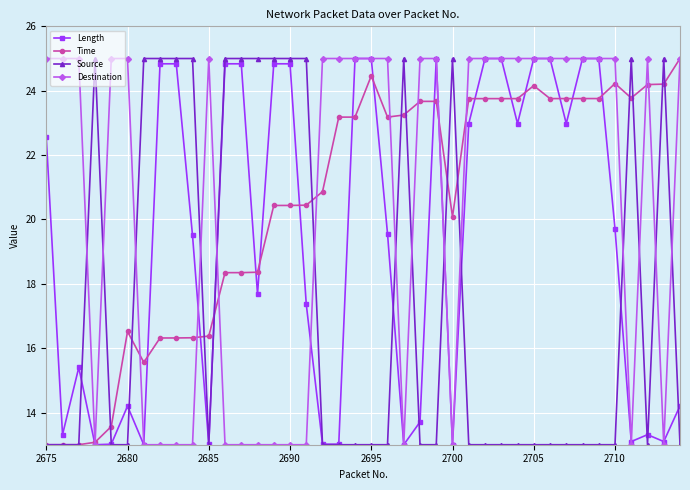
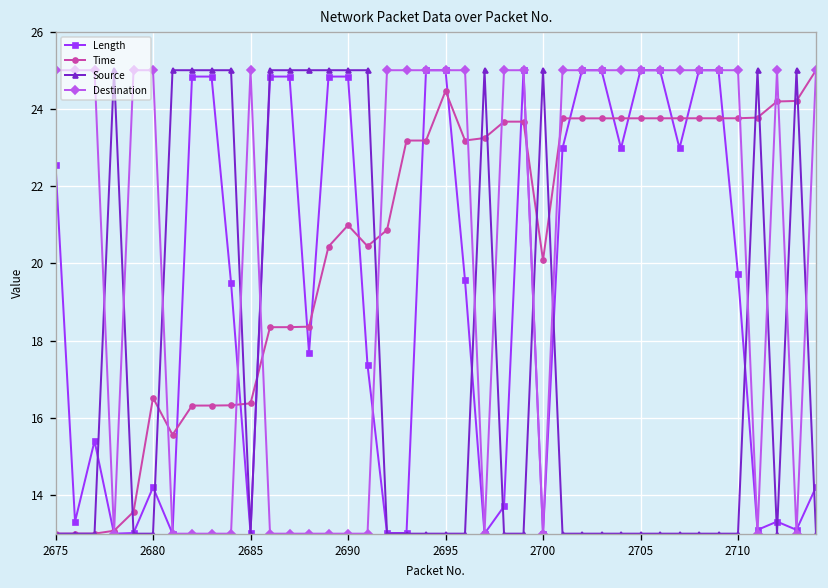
  {
    "Time": {
      "2680": 16.5,
      "2685": 16.4,
-     "2690": 20.4,
+     "2690": 21.0,
      "2695": 24.5,
      "2700": 20.1,
-     "2705": 24.2,
-     "2710": 24.2
+     "2705": 23.8,
+     "2710": 23.8
    },
    "Source": {
      "2680": 13.0,
      "2690": 25.0,
      "2695": 13.0,
      "2700": 25.0,
      "2705": 13.0,
      "2710": 13.0
    }
  }
